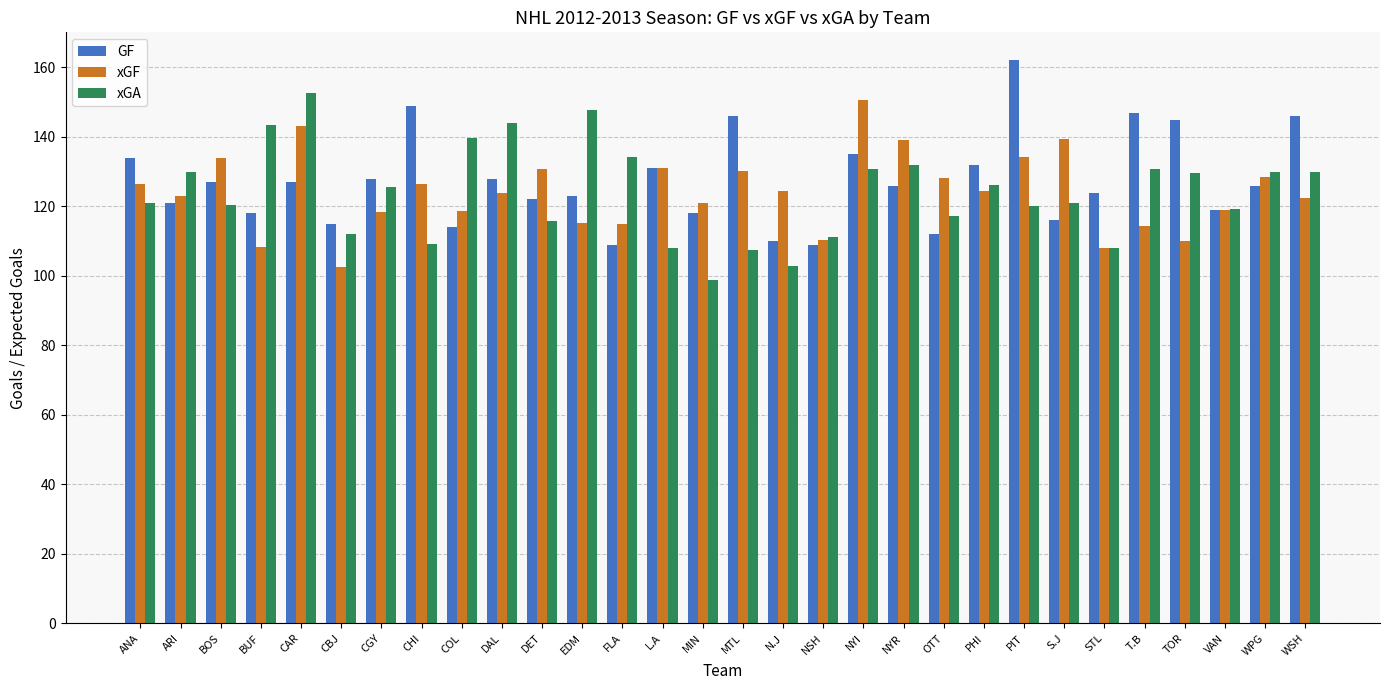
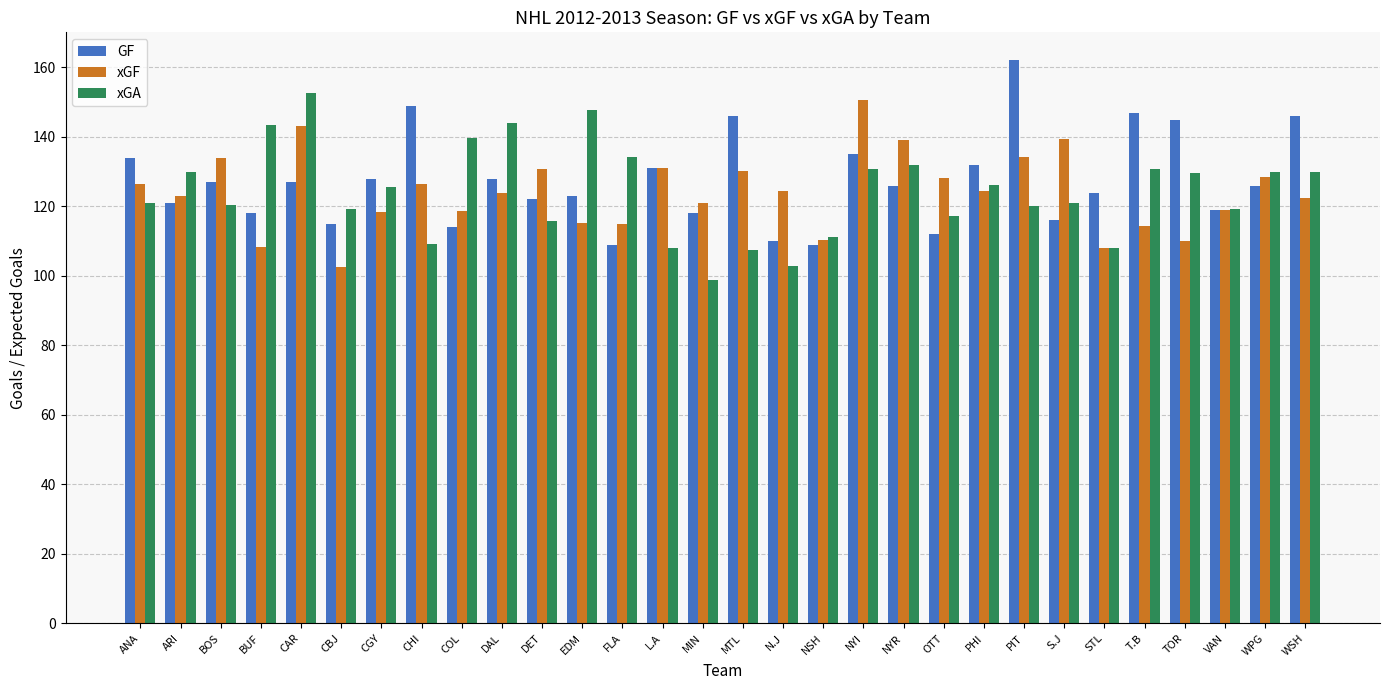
  {
    "GF": {
      "ANA": 134,
      "ARI": 121,
      "BOS": 127,
      "BUF": 118,
      "CAR": 127,
      "CBJ": 115,
      "CGY": 128,
      "CHI": 149,
      "COL": 114,
      "DAL": 128,
      "DET": 122,
      "EDM": 123,
      "FLA": 109,
      "L.A": 131,
      "MIN": 118,
      "MTL": 146,
      "N.J": 110,
      "NSH": 109,
      "NYI": 135,
      "NYR": 126,
      "OTT": 112,
      "PHI": 132,
      "PIT": 162,
      "S.J": 116,
      "STL": 124,
      "T.B": 147,
      "TOR": 145,
      "VAN": 119,
      "WPG": 126,
      "WSH": 146
    },
    "xGF": {
      "ANA": 127,
      "ARI": 123,
      "BOS": 134,
      "BUF": 108,
      "CAR": 143,
      "CBJ": 103,
      "CGY": 118,
      "CHI": 126,
      "COL": 119,
      "DAL": 124,
      "DET": 131,
      "EDM": 115,
      "FLA": 115,
      "L.A": 131,
      "MIN": 121,
      "MTL": 130,
      "N.J": 124,
      "NSH": 110,
      "NYI": 151,
      "NYR": 139,
      "OTT": 128,
      "PHI": 125,
      "PIT": 134,
      "S.J": 140,
      "STL": 108,
      "T.B": 114,
      "TOR": 110,
      "VAN": 119,
      "WPG": 128,
      "WSH": 123
    },
    "xGA": {
      "ANA": 121,
      "ARI": 130,
      "BOS": 120,
      "BUF": 143,
      "CAR": 153,
-     "CBJ": 112,
+     "CBJ": 119,
      "CGY": 125,
      "CHI": 109,
      "COL": 140,
      "DAL": 144,
      "DET": 116,
      "EDM": 148,
      "FLA": 134,
      "L.A": 108,
      "MIN": 99,
      "MTL": 107,
      "N.J": 103,
      "NSH": 111,
      "NYI": 131,
      "NYR": 132,
      "OTT": 117,
      "PHI": 126,
      "PIT": 120,
      "S.J": 121,
      "STL": 108,
      "T.B": 131,
      "TOR": 130,
      "VAN": 119,
      "WPG": 130,
      "WSH": 130
    }
  }
